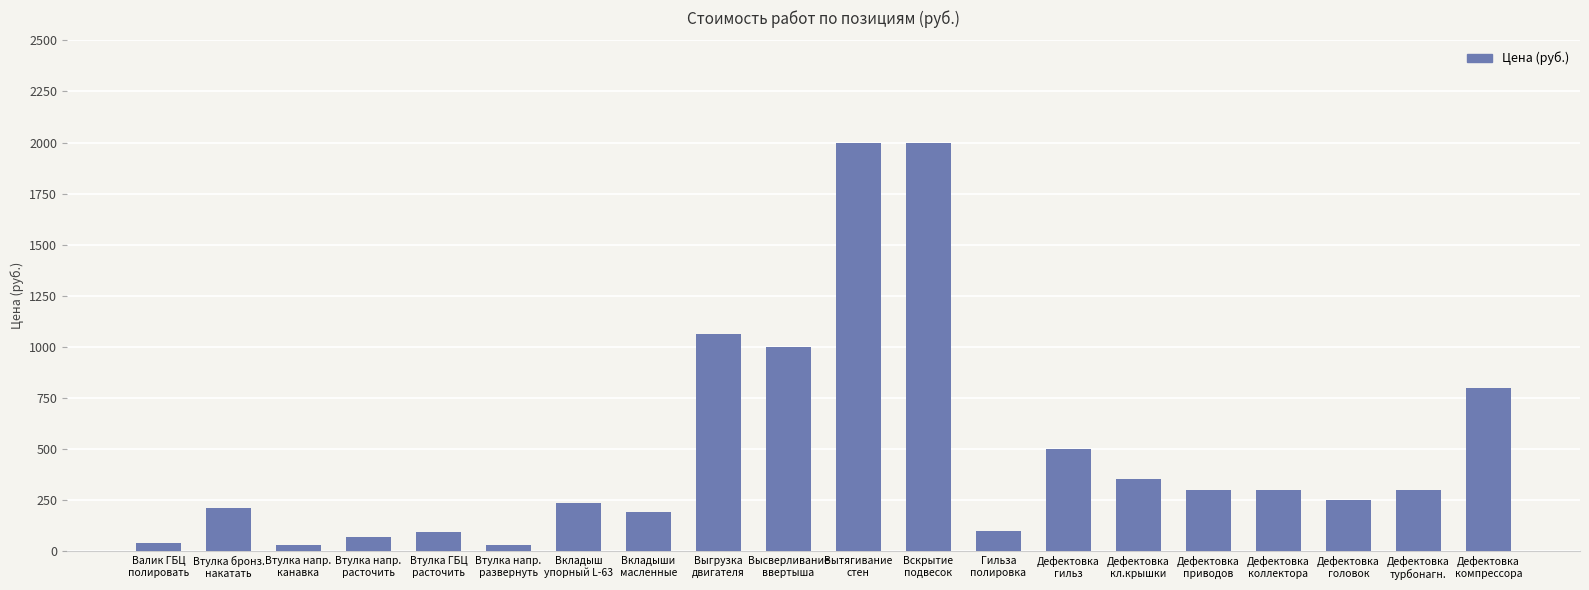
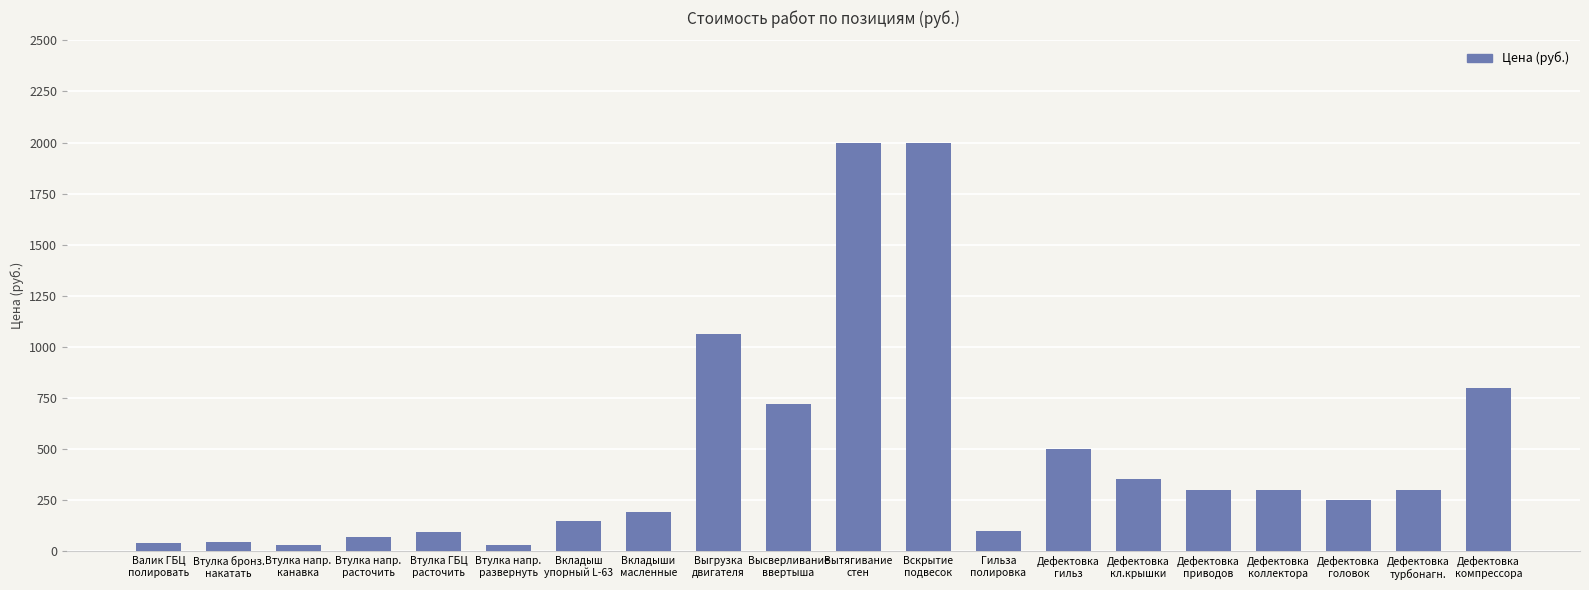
  {
    "Валик ГБЦ полировать": 40,
-   "Втулка бронз. накатать": 210,
+   "Втулка бронз. накатать": 50,
    "Втулка напр. канавка": 30,
    "Втулка напр. расточить": 70,
    "Втулка ГБЦ расточить": 100,
    "Втулка напр. развернуть": 30,
-   "Вкладыш упорный L-63": 240,
+   "Вкладыш упорный L-63": 150,
    "Вкладыши масленные": 190,
    "Выгрузка двигателя": 1060,
-   "Высверливание ввертыша": 1000,
+   "Высверливание ввертыша": 720,
    "Вытягивание стен": 2000,
    "Вскрытие подвесок": 2000,
    "Гильза полировка": 100,
    "Дефектовка гильз": 500,
    "Дефектовка кл.крышки": 360,
    "Дефектовка приводов": 300,
    "Дефектовка коллектора": 300,
    "Дефектовка головок": 250,
    "Дефектовка турбонагн.": 300,
    "Дефектовка компрессора": 800
  }
